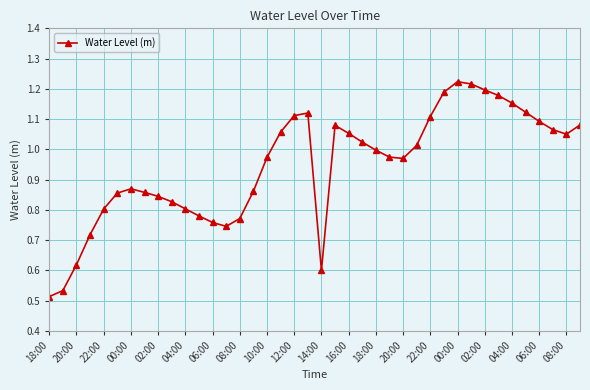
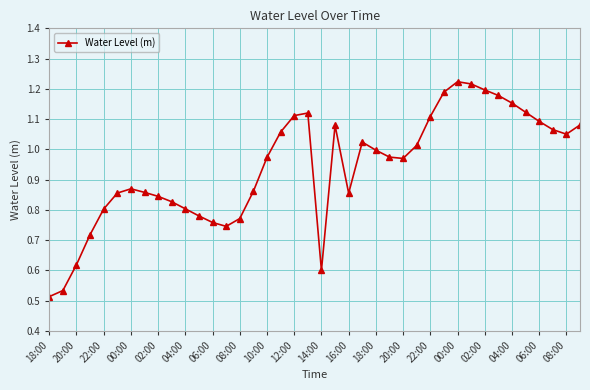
  {
    "10:00": 0.97,
    "12:00": 1.11,
    "14:00": 0.60,
-   "16:00": 1.05
+   "16:00": 0.86
  }
